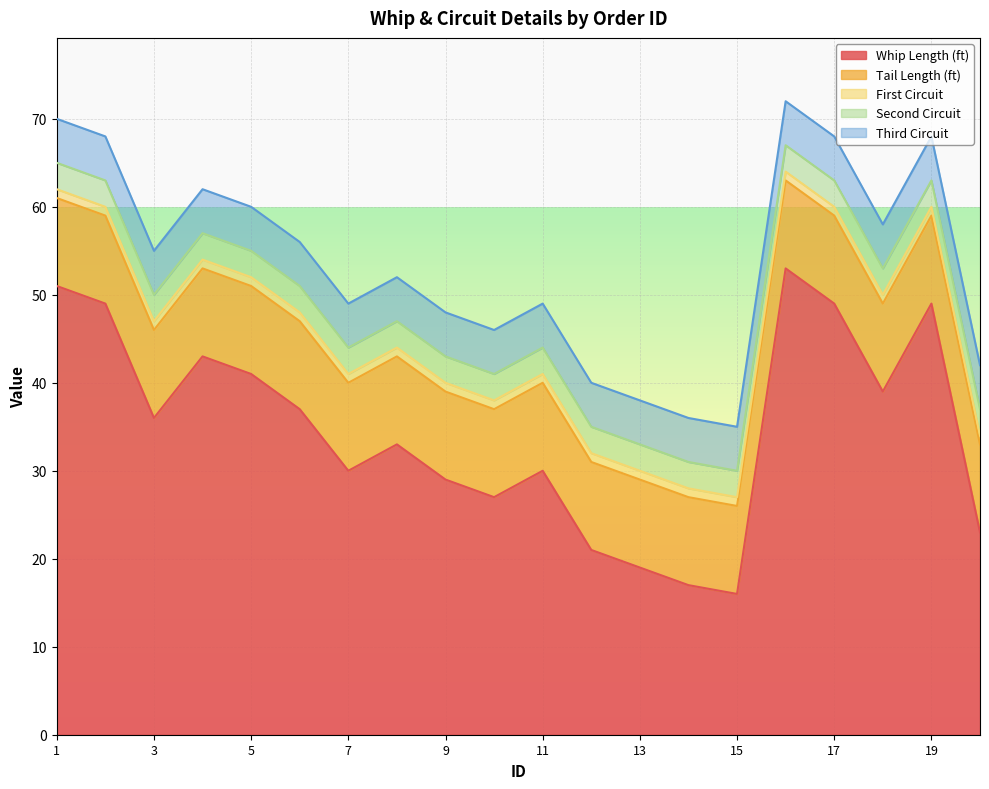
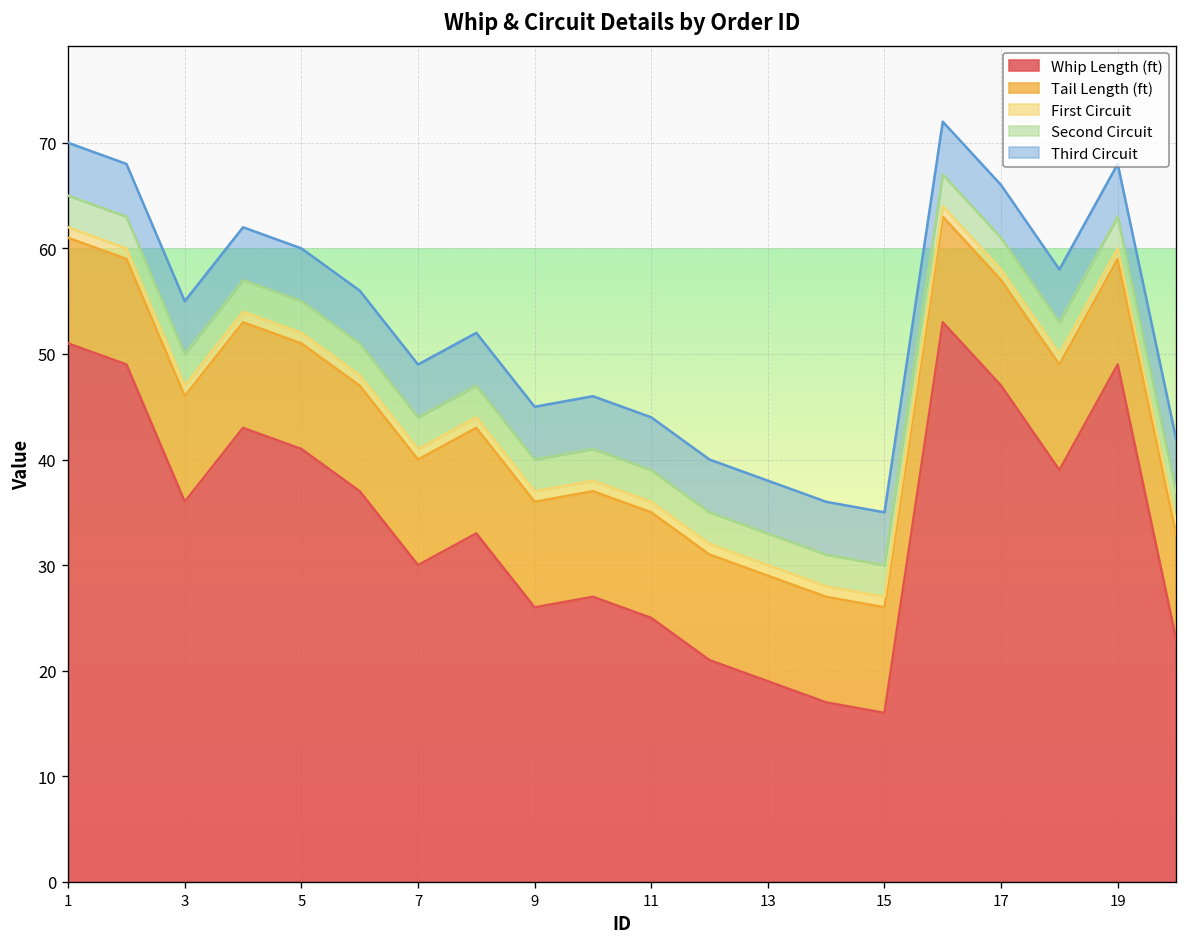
  {
    "Whip Length (ft)": {
      "1": 51,
      "3": 36,
      "5": 41,
      "7": 30,
-     "9": 29,
-     "11": 30,
+     "9": 26,
+     "11": 25,
      "13": 19,
      "15": 16,
-     "17": 49,
+     "17": 47,
      "19": 49
    },
    "Tail Length (ft)": {
      "1": 10,
      "3": 10,
      "5": 10,
      "7": 10,
      "9": 10,
      "11": 10,
      "13": 10,
      "15": 10,
      "17": 10,
      "19": 10
    },
    "First Circuit": {
      "1": 1,
      "3": 1,
      "5": 1,
      "7": 1,
      "9": 1,
      "11": 1,
      "13": 1,
      "15": 1,
      "17": 1,
      "19": 1
    },
    "Second Circuit": {
      "1": 3,
      "3": 3,
      "5": 3,
      "7": 3,
      "9": 3,
      "11": 3,
      "13": 3,
      "15": 3,
      "17": 3,
      "19": 3
    },
    "Third Circuit": {
      "1": 5,
      "3": 5,
      "5": 5,
      "7": 5,
      "9": 5,
      "11": 5,
      "13": 5,
      "15": 5,
      "17": 5
    }
  }
